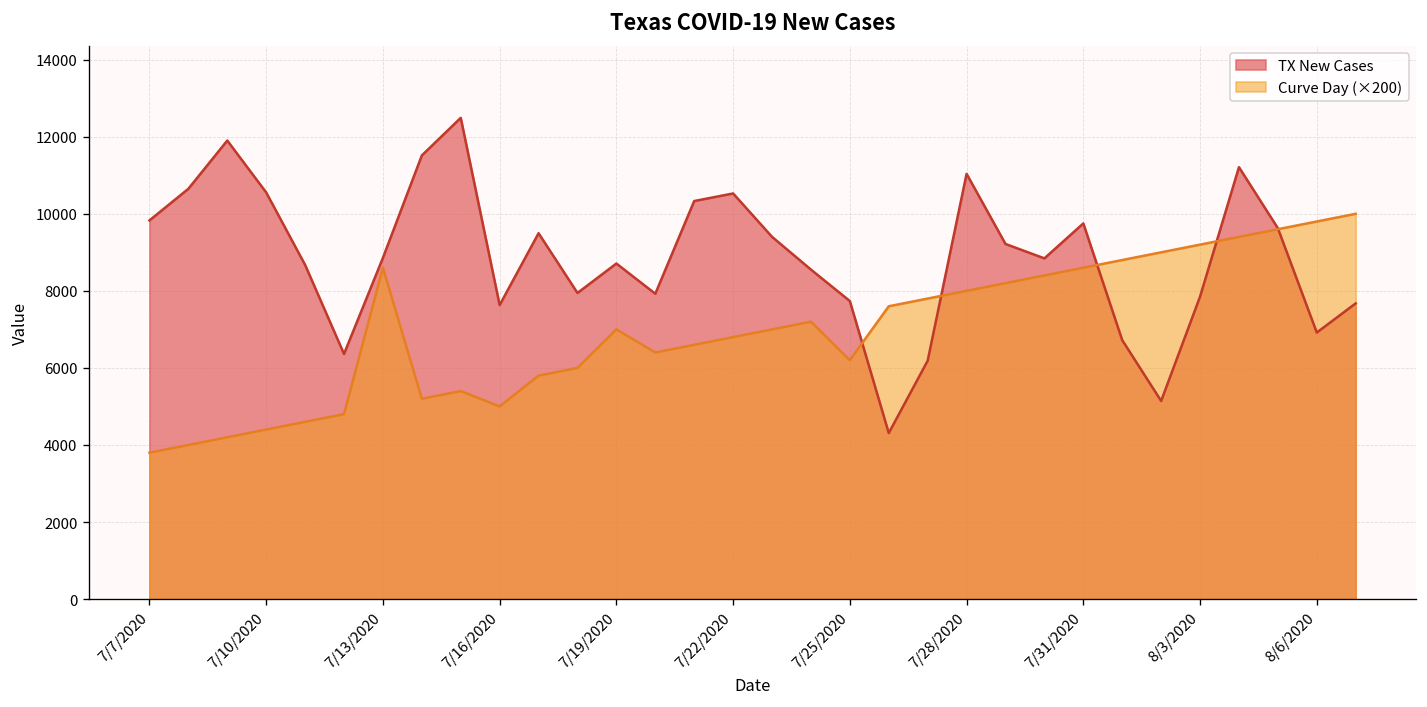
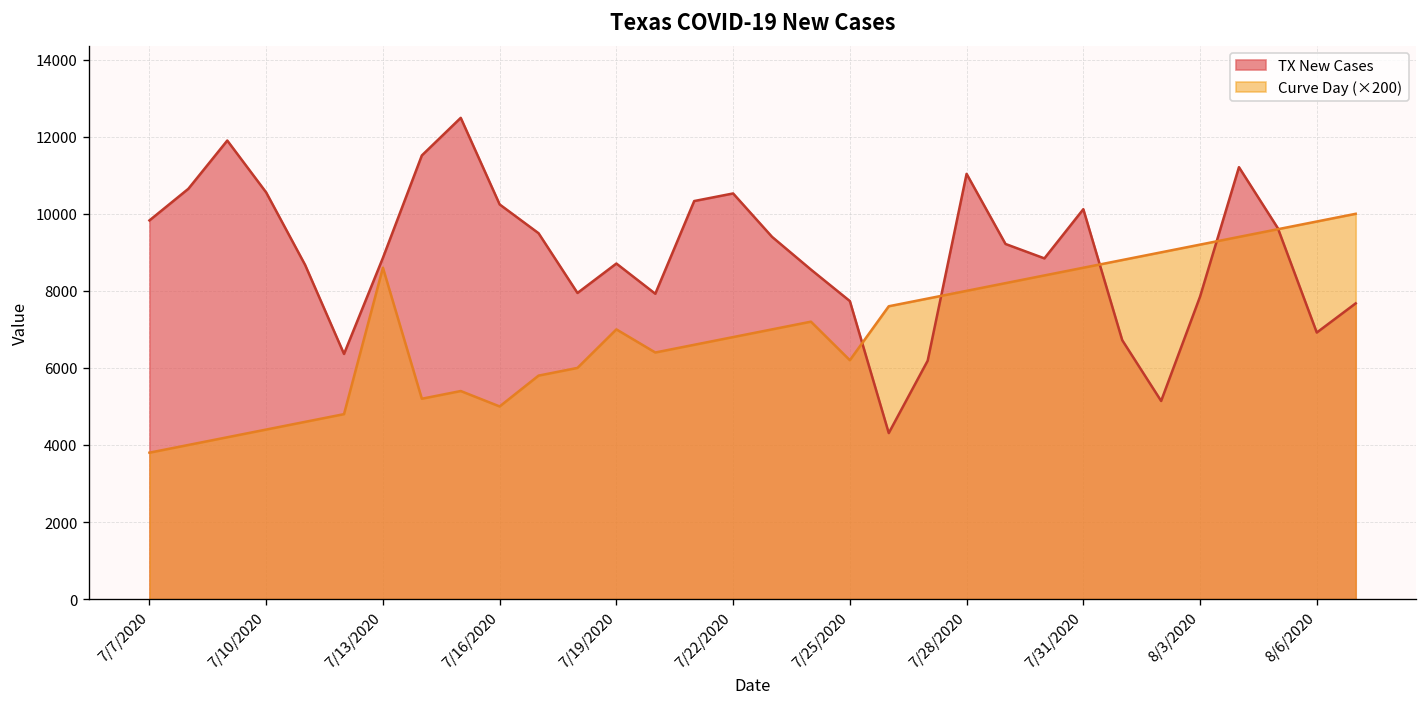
  {
    "TX New Cases": {
      "7/7/2020": 9800,
      "7/10/2020": 10600,
      "7/13/2020": 8900,
-     "7/16/2020": 7600,
+     "7/16/2020": 10200,
      "7/19/2020": 8700,
      "7/22/2020": 10500,
      "7/25/2020": 7700,
      "7/28/2020": 11000,
-     "7/31/2020": 9800,
+     "7/31/2020": 10100,
      "8/3/2020": 7900,
      "8/6/2020": 6900
    },
    "Curve Day (×200)": {
      "7/7/2020": 3800,
      "7/10/2020": 4400,
      "7/13/2020": 8600,
      "7/16/2020": 5000,
      "7/19/2020": 7000,
      "7/22/2020": 6800,
      "7/25/2020": 6200,
      "7/28/2020": 8000,
      "7/31/2020": 8600,
      "8/3/2020": 9200,
      "8/6/2020": 9800
    }
  }
